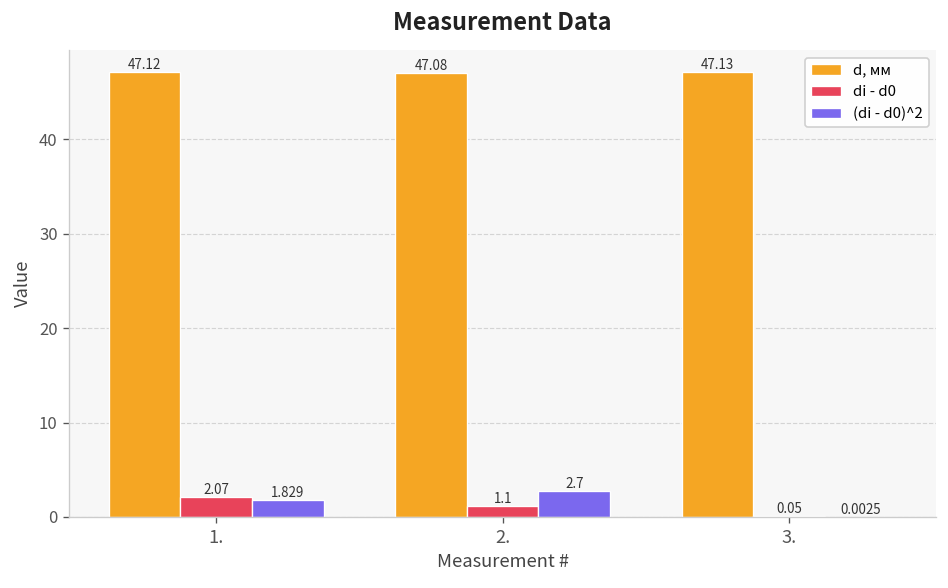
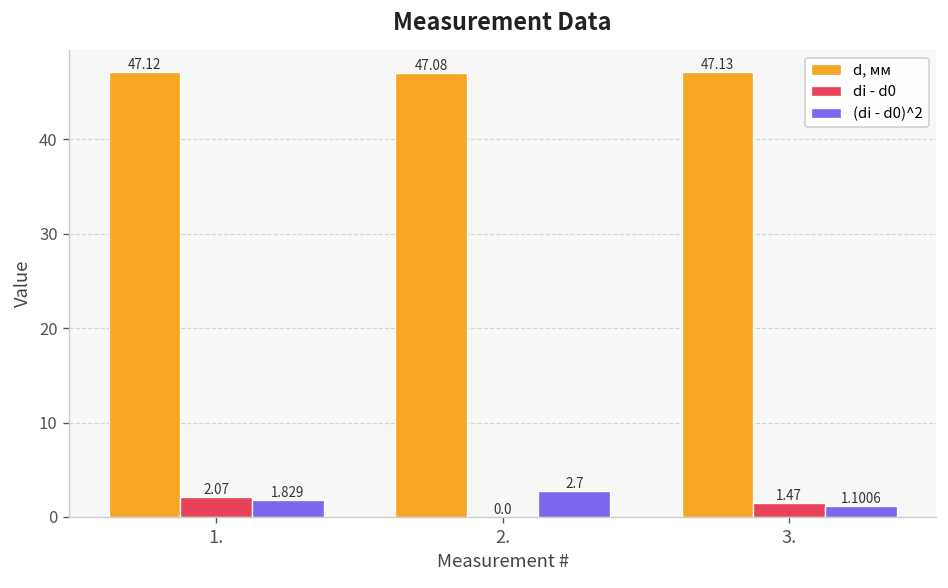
  {
    "d, мм": {
      "1.": 47.12,
      "2.": 47.08,
      "3.": 47.13
    },
    "di - d0": {
      "1.": 2.07,
-     "2.": 1.1,
-     "3.": 0.05
+     "2.": 0.0,
+     "3.": 1.47
    },
    "(di - d0)^2": {
      "1.": 1.829,
      "2.": 2.7,
-     "3.": 0.0025
+     "3.": 1.1006
    }
  }
